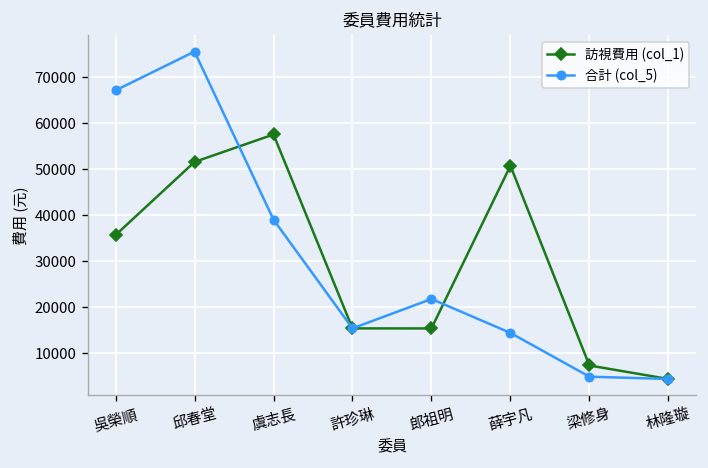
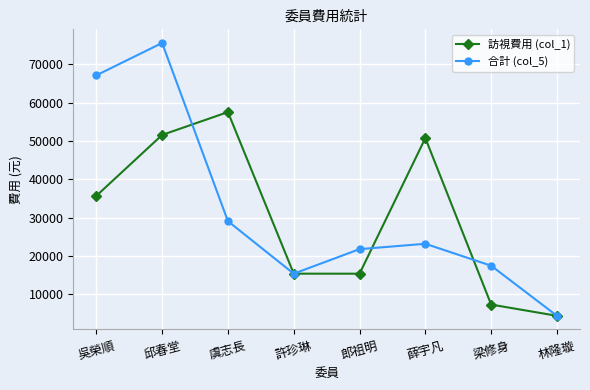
  {
    "訪視費用 (col_1)": {
      "吳榮順": 36000,
      "邱春堂": 52000,
      "虞志長": 58000,
      "郎祖明": 15000,
      "薛宇凡": 51000,
      "梁修身": 7000
    },
    "合計 (col_5)": {
      "吳榮順": 67000,
      "邱春堂": 76000,
-     "虞志長": 39000,
+     "虞志長": 29000,
      "郎祖明": 22000,
-     "薛宇凡": 14000,
-     "梁修身": 5000
+     "薛宇凡": 23000,
+     "梁修身": 17000
    }
  }
